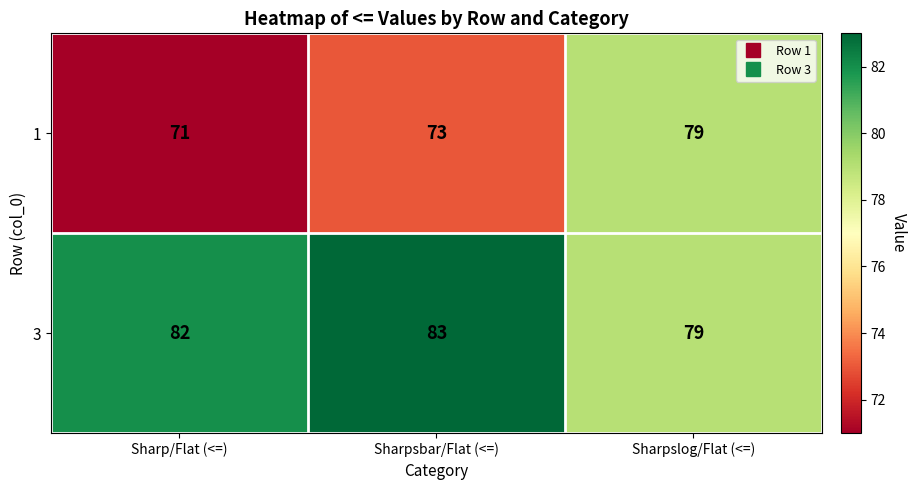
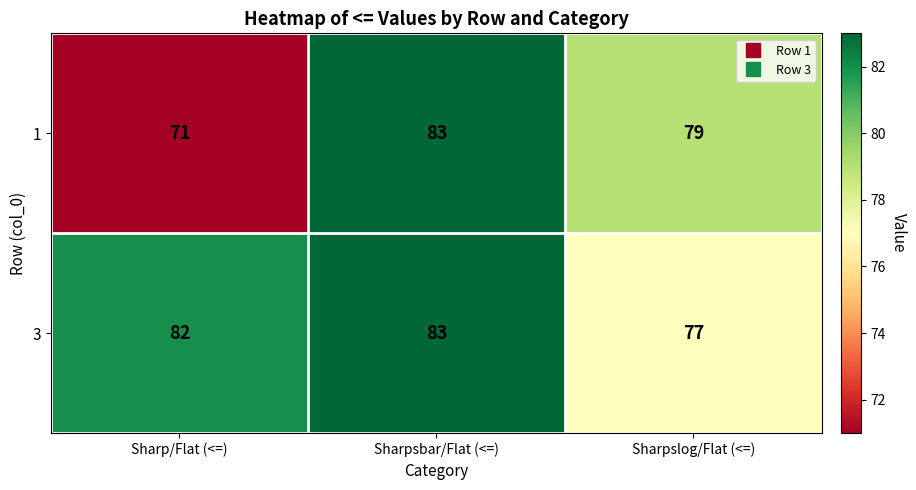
  {
    "1": {
      "Sharp/Flat (<=)": 71,
-     "Sharpsbar/Flat (<=)": 73,
+     "Sharpsbar/Flat (<=)": 83,
      "Sharpslog/Flat (<=)": 79
    },
    "3": {
      "Sharp/Flat (<=)": 82,
      "Sharpsbar/Flat (<=)": 83,
-     "Sharpslog/Flat (<=)": 79
+     "Sharpslog/Flat (<=)": 77
    }
  }
